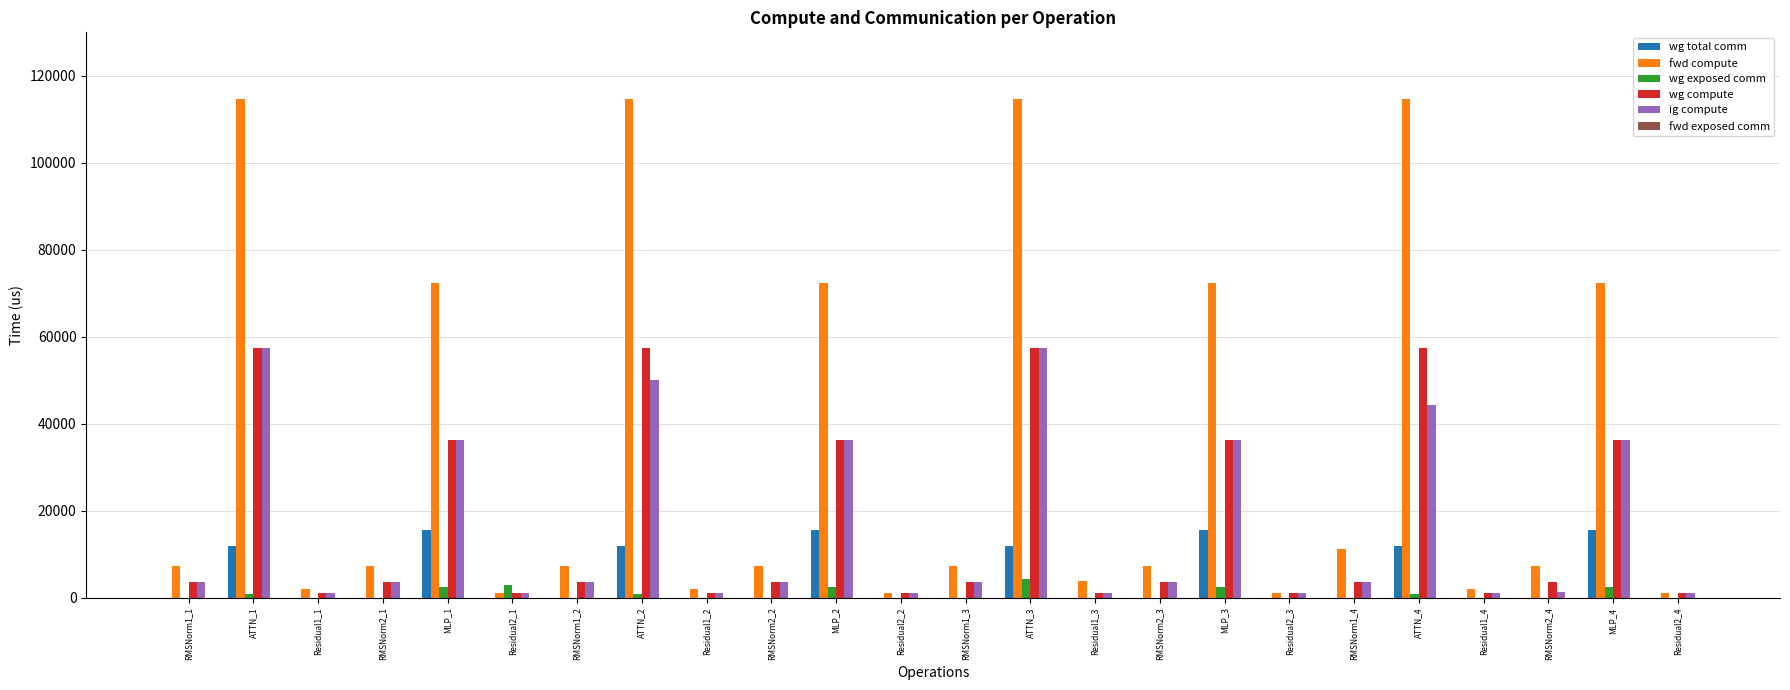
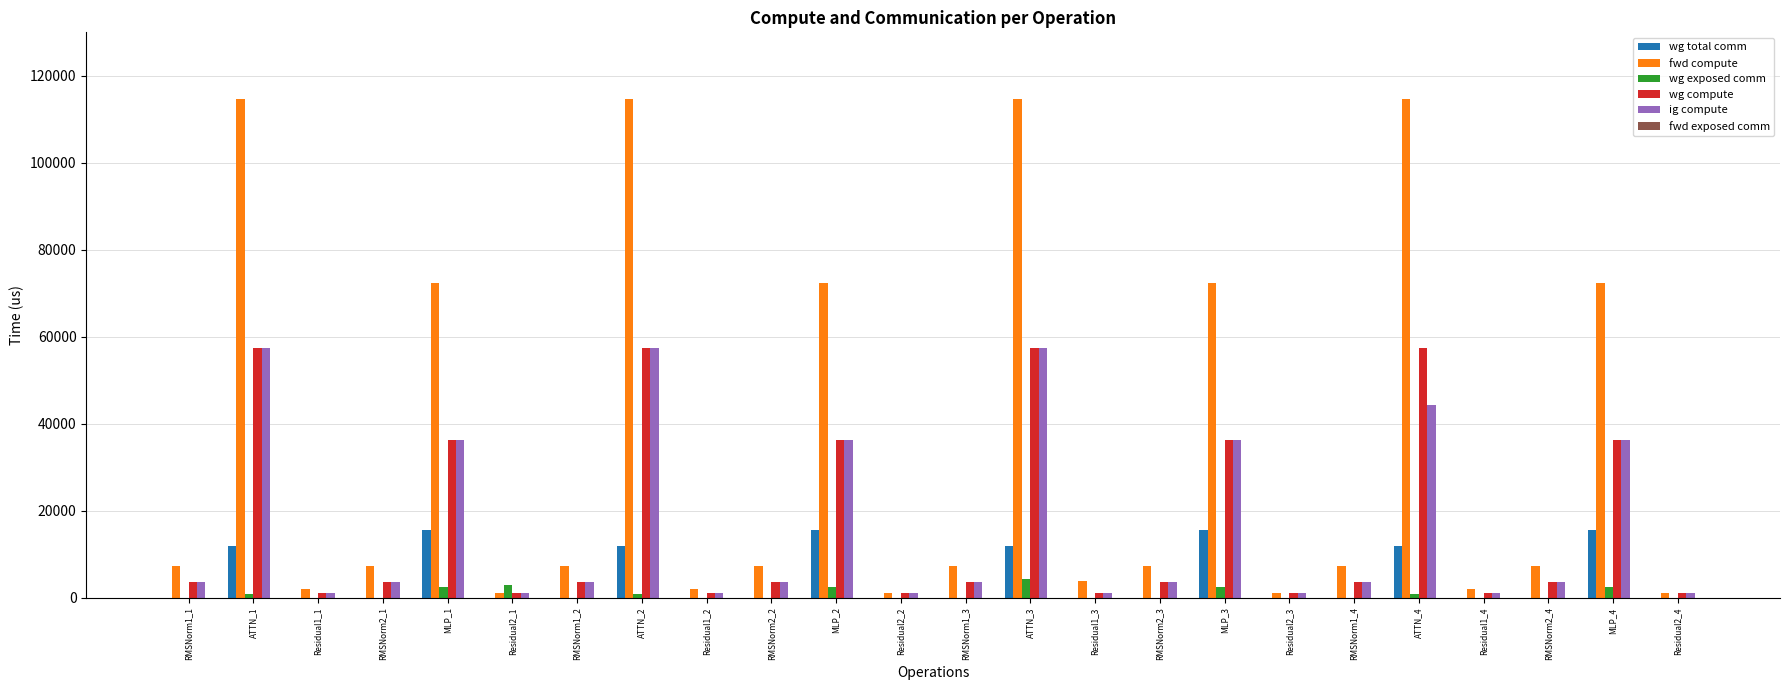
  {
    "wg total comm": {
      "RMSNorm1_1": 0,
      "ATTN_1": 12000,
      "Residual1_1": 0,
      "RMSNorm2_1": 0,
      "MLP_1": 16000,
      "Residual2_1": 0,
      "RMSNorm1_2": 0,
      "ATTN_2": 12000,
      "Residual1_2": 0,
      "RMSNorm2_2": 0,
      "MLP_2": 16000,
      "Residual2_2": 0,
      "RMSNorm1_3": 0,
      "ATTN_3": 12000,
      "Residual1_3": 0,
      "RMSNorm2_3": 0,
      "MLP_3": 16000,
      "Residual2_3": 0,
      "RMSNorm1_4": 0,
      "ATTN_4": 12000,
      "Residual1_4": 0,
      "RMSNorm2_4": 0,
      "MLP_4": 16000,
      "Residual2_4": 0
    },
    "fwd compute": {
      "RMSNorm1_1": 7000,
      "ATTN_1": 115000,
      "Residual1_1": 2000,
      "RMSNorm2_1": 7000,
      "MLP_1": 72000,
      "Residual2_1": 1000,
      "RMSNorm1_2": 7000,
      "ATTN_2": 115000,
      "Residual1_2": 2000,
      "RMSNorm2_2": 7000,
      "MLP_2": 72000,
      "Residual2_2": 1000,
      "RMSNorm1_3": 7000,
      "ATTN_3": 115000,
      "Residual1_3": 4000,
      "RMSNorm2_3": 7000,
      "MLP_3": 72000,
      "Residual2_3": 1000,
-     "RMSNorm1_4": 11000,
+     "RMSNorm1_4": 7000,
      "ATTN_4": 115000,
      "Residual1_4": 2000,
      "RMSNorm2_4": 7000,
      "MLP_4": 72000,
      "Residual2_4": 1000
    },
    "wg exposed comm": {
      "RMSNorm1_1": 0,
      "ATTN_1": 1000,
      "Residual1_1": 0,
      "RMSNorm2_1": 0,
      "MLP_1": 2000,
      "Residual2_1": 3000,
      "RMSNorm1_2": 0,
      "ATTN_2": 1000,
      "Residual1_2": 0,
      "RMSNorm2_2": 0,
      "MLP_2": 2000,
      "Residual2_2": 0,
      "RMSNorm1_3": 0,
      "ATTN_3": 4000,
      "Residual1_3": 0,
      "RMSNorm2_3": 0,
      "MLP_3": 2000,
      "Residual2_3": 0,
      "RMSNorm1_4": 0,
      "ATTN_4": 1000,
      "Residual1_4": 0,
      "RMSNorm2_4": 0,
      "MLP_4": 2000,
      "Residual2_4": 0
    },
    "wg compute": {
      "RMSNorm1_1": 4000,
      "ATTN_1": 57000,
      "Residual1_1": 1000,
      "RMSNorm2_1": 4000,
      "MLP_1": 36000,
      "Residual2_1": 1000,
      "RMSNorm1_2": 4000,
      "ATTN_2": 57000,
      "Residual1_2": 1000,
      "RMSNorm2_2": 4000,
      "MLP_2": 36000,
      "Residual2_2": 1000,
      "RMSNorm1_3": 4000,
      "ATTN_3": 57000,
      "Residual1_3": 1000,
      "RMSNorm2_3": 4000,
      "MLP_3": 36000,
      "Residual2_3": 1000,
      "RMSNorm1_4": 4000,
      "ATTN_4": 57000,
      "Residual1_4": 1000,
      "RMSNorm2_4": 4000,
      "MLP_4": 36000,
      "Residual2_4": 1000
    },
    "ig compute": {
      "RMSNorm1_1": 4000,
      "ATTN_1": 57000,
      "Residual1_1": 1000,
      "RMSNorm2_1": 4000,
      "MLP_1": 36000,
      "Residual2_1": 1000,
      "RMSNorm1_2": 4000,
-     "ATTN_2": 50000,
+     "ATTN_2": 57000,
      "Residual1_2": 1000,
      "RMSNorm2_2": 4000,
      "MLP_2": 36000,
      "Residual2_2": 1000,
      "RMSNorm1_3": 4000,
      "ATTN_3": 57000,
      "Residual1_3": 1000,
      "RMSNorm2_3": 4000,
      "MLP_3": 36000,
      "Residual2_3": 1000,
      "RMSNorm1_4": 4000,
      "ATTN_4": 44000,
      "Residual1_4": 1000,
-     "RMSNorm2_4": 1000,
+     "RMSNorm2_4": 4000,
      "MLP_4": 36000,
      "Residual2_4": 1000
    },
    "fwd exposed comm": {
      "RMSNorm1_1": 0,
      "ATTN_1": 0,
      "Residual1_1": 0,
      "RMSNorm2_1": 0,
      "MLP_1": 0,
      "Residual2_1": 0,
      "RMSNorm1_2": 0,
      "ATTN_2": 0,
      "Residual1_2": 0,
      "RMSNorm2_2": 0,
      "MLP_2": 0,
      "Residual2_2": 0,
      "RMSNorm1_3": 0,
      "ATTN_3": 0,
      "Residual1_3": 0,
      "RMSNorm2_3": 0,
      "MLP_3": 0,
      "Residual2_3": 0,
      "RMSNorm1_4": 0,
      "ATTN_4": 0,
      "Residual1_4": 0,
      "RMSNorm2_4": 0,
      "MLP_4": 0,
      "Residual2_4": 0
    }
  }
